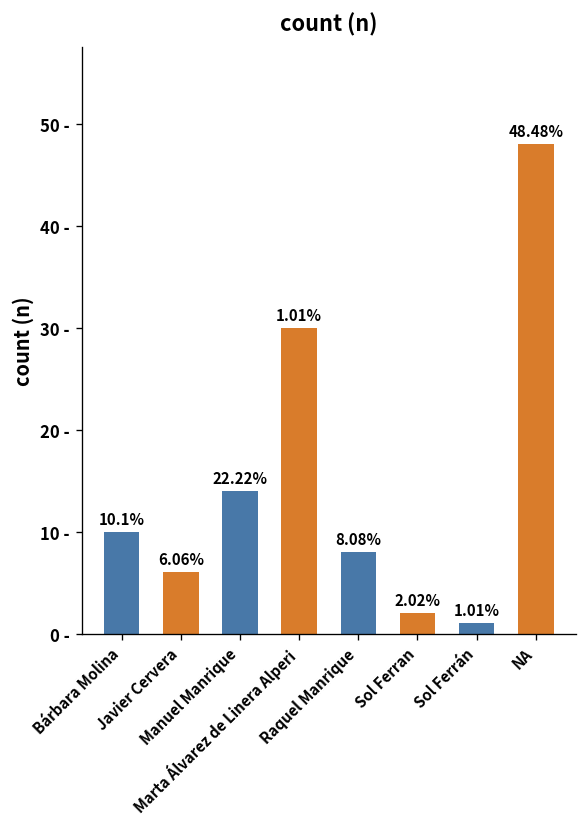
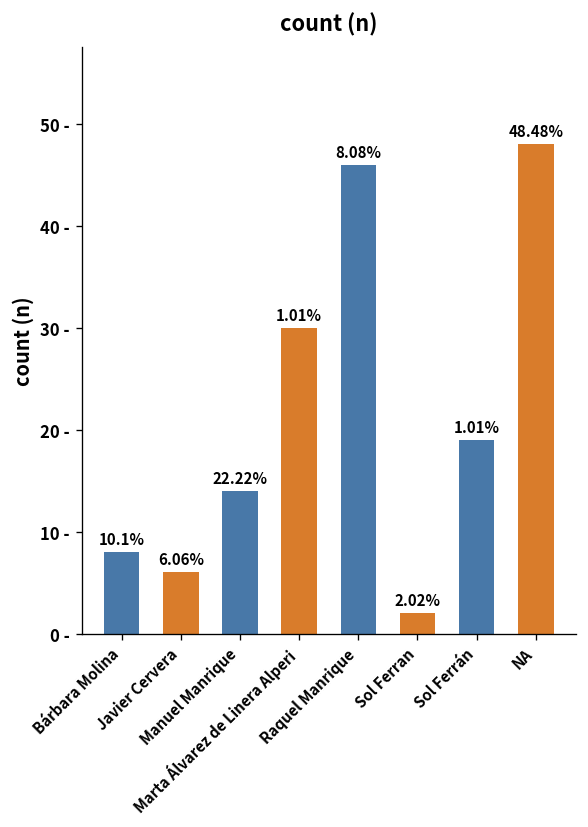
  {
-   "Bárbara Molina": "10 -",
-   "Raquel Manrique": "8 -",
-   "Sol Ferrán": "1 -"
+   "Bárbara Molina": "8 -",
+   "Raquel Manrique": "46 -",
+   "Sol Ferrán": "19 -"
  }
